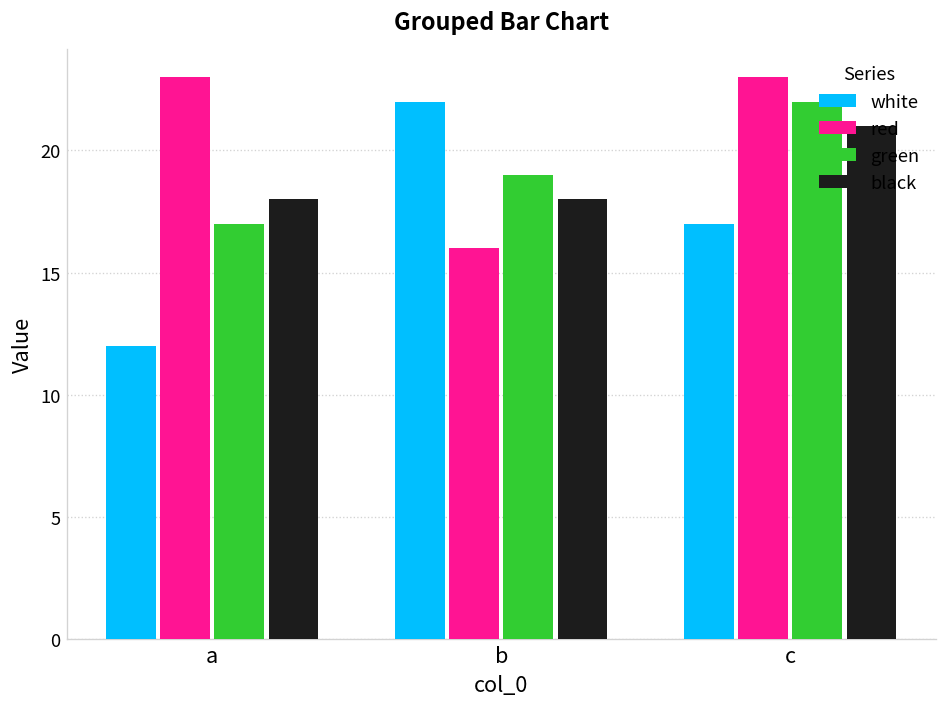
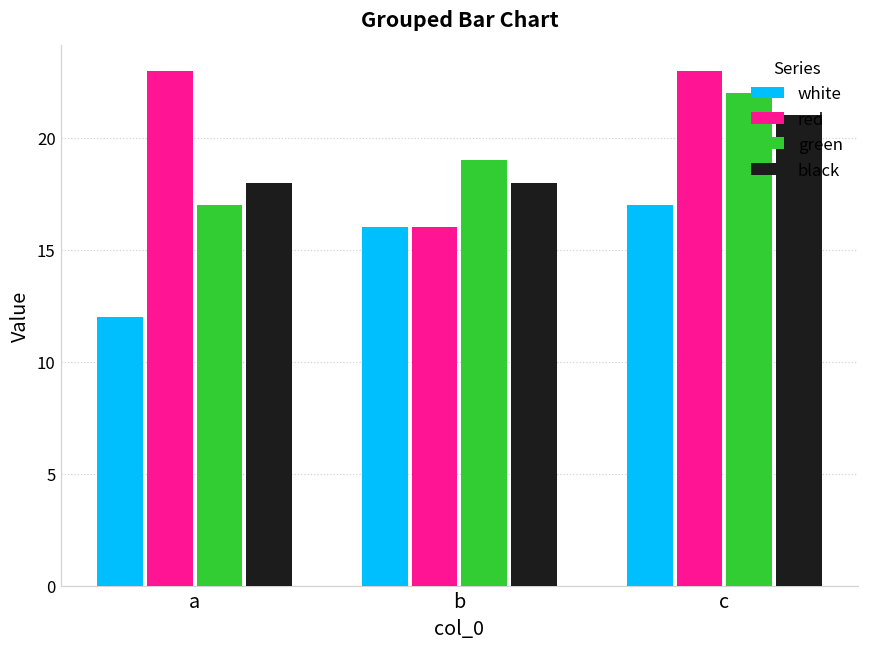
  {
    "white": {
      "a": 12,
-     "b": 22,
+     "b": 16,
      "c": 17
    }
  }
